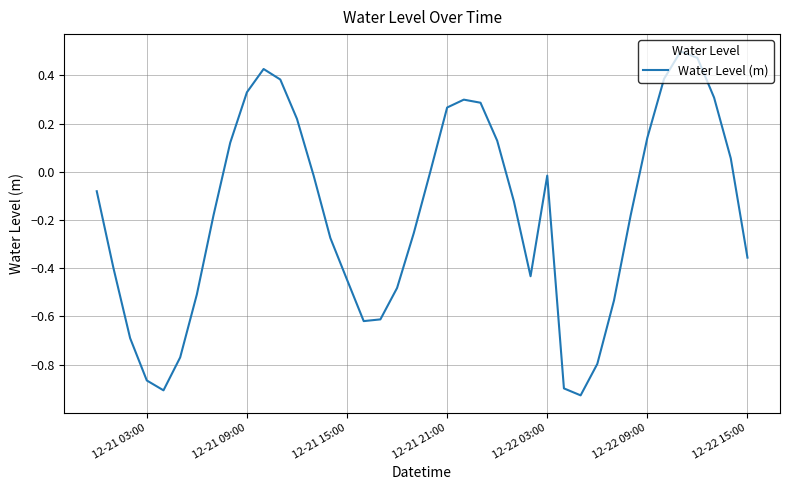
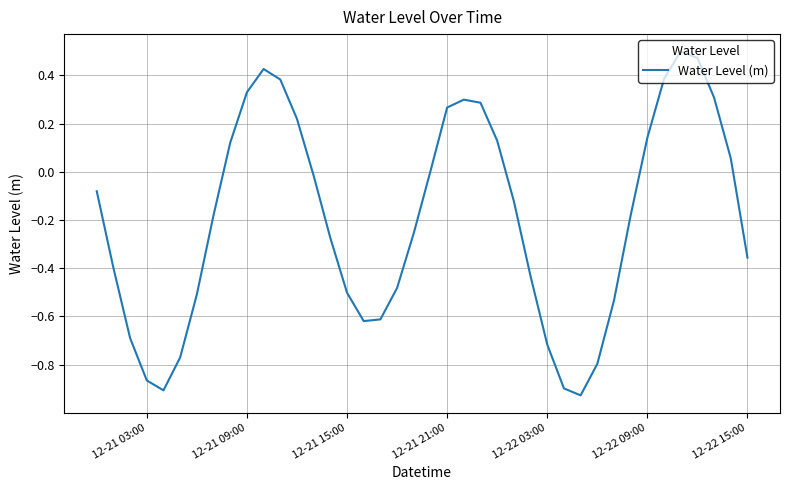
  {
    "12-21 03:00": -0.87,
    "12-21 09:00": 0.33,
-   "12-21 15:00": -0.45,
+   "12-21 15:00": -0.50,
    "12-21 21:00": 0.27,
-   "12-22 03:00": -0.02,
+   "12-22 03:00": -0.72,
    "12-22 09:00": 0.14,
    "12-22 15:00": -0.36
  }
